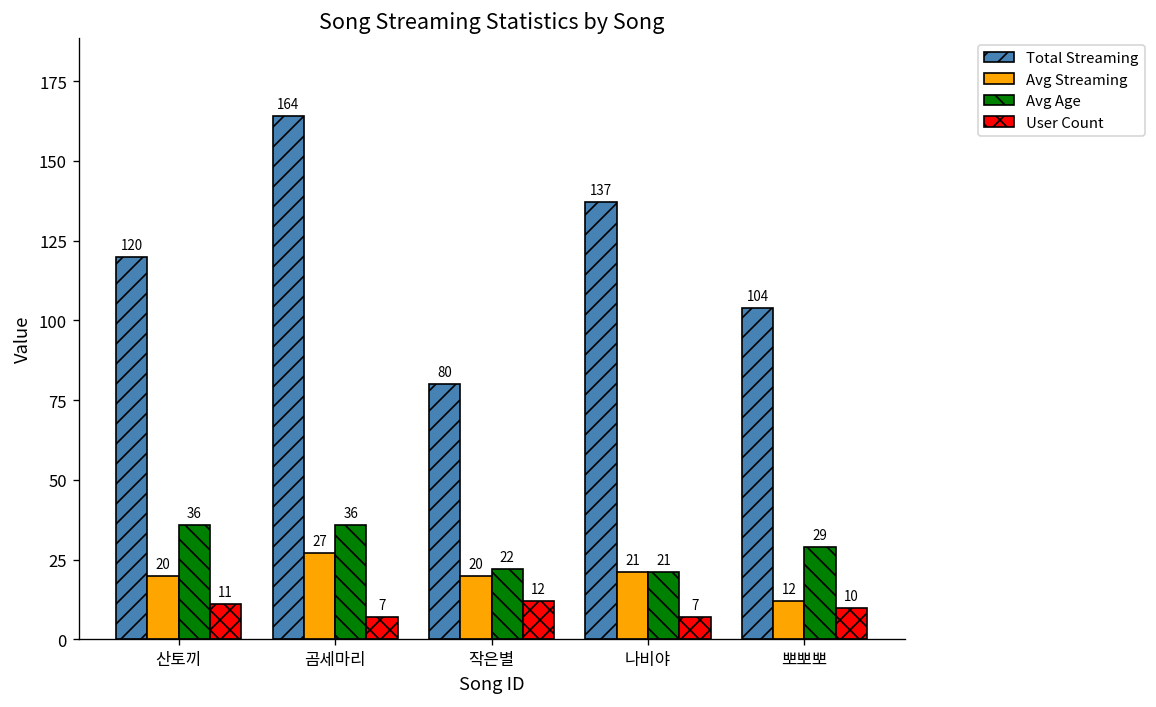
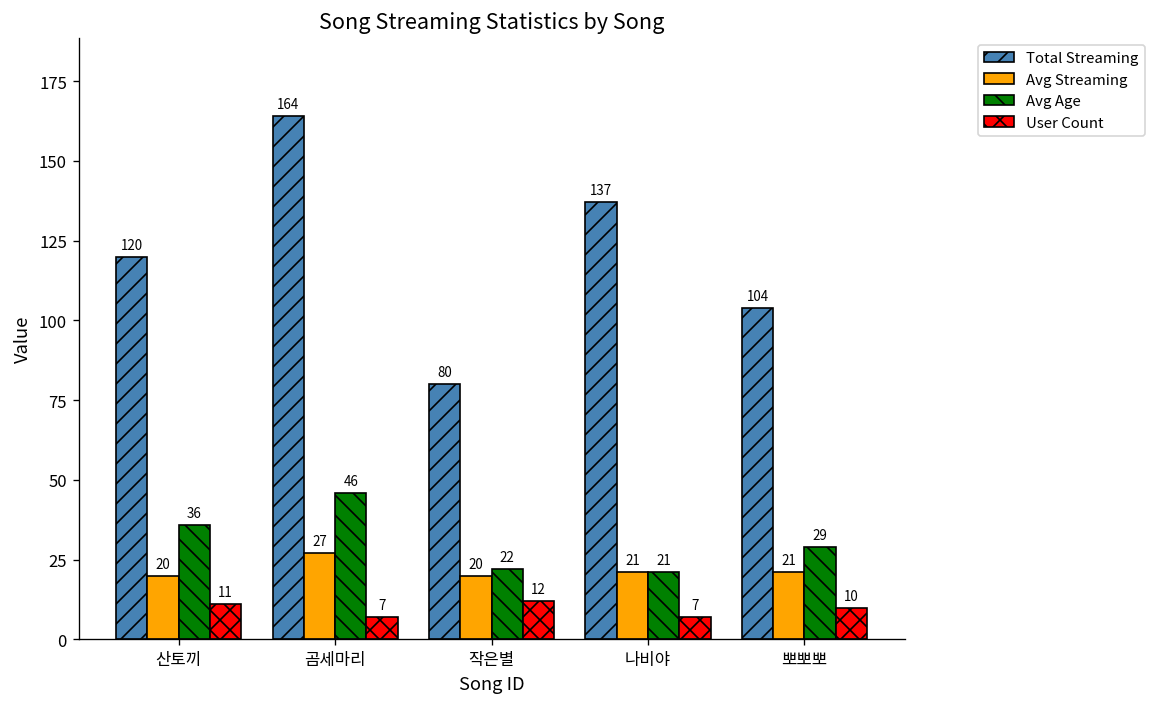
  {
    "Total Streaming": {
      "산토끼": 120,
      "곰세마리": 164,
      "작은별": 80,
      "나비야": 137,
      "뽀뽀뽀": 104
    },
    "Avg Streaming": {
      "산토끼": 20,
      "곰세마리": 27,
      "작은별": 20,
      "나비야": 21,
-     "뽀뽀뽀": 12
+     "뽀뽀뽀": 21
    },
    "Avg Age": {
      "산토끼": 36,
-     "곰세마리": 36,
+     "곰세마리": 46,
      "작은별": 22,
      "나비야": 21,
      "뽀뽀뽀": 29
    },
    "User Count": {
      "산토끼": 11,
      "곰세마리": 7,
      "작은별": 12,
      "나비야": 7,
      "뽀뽀뽀": 10
    }
  }
